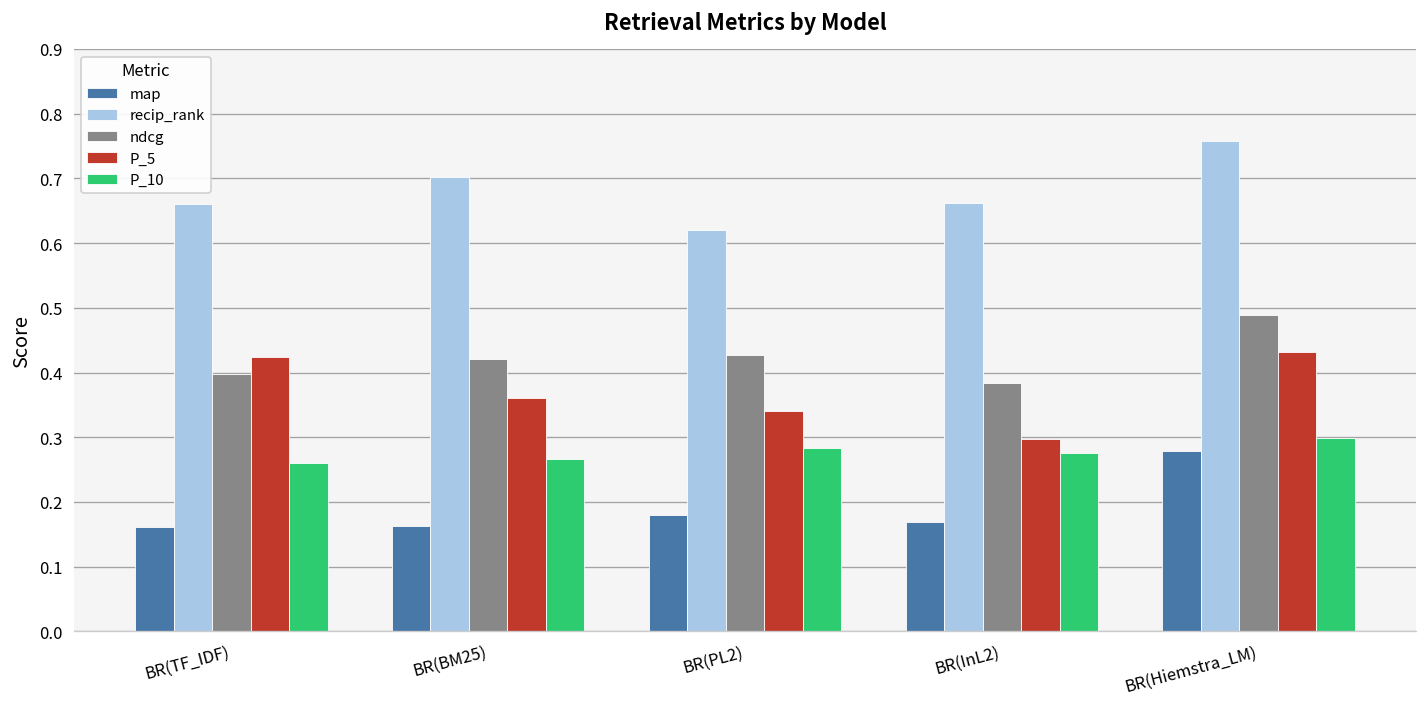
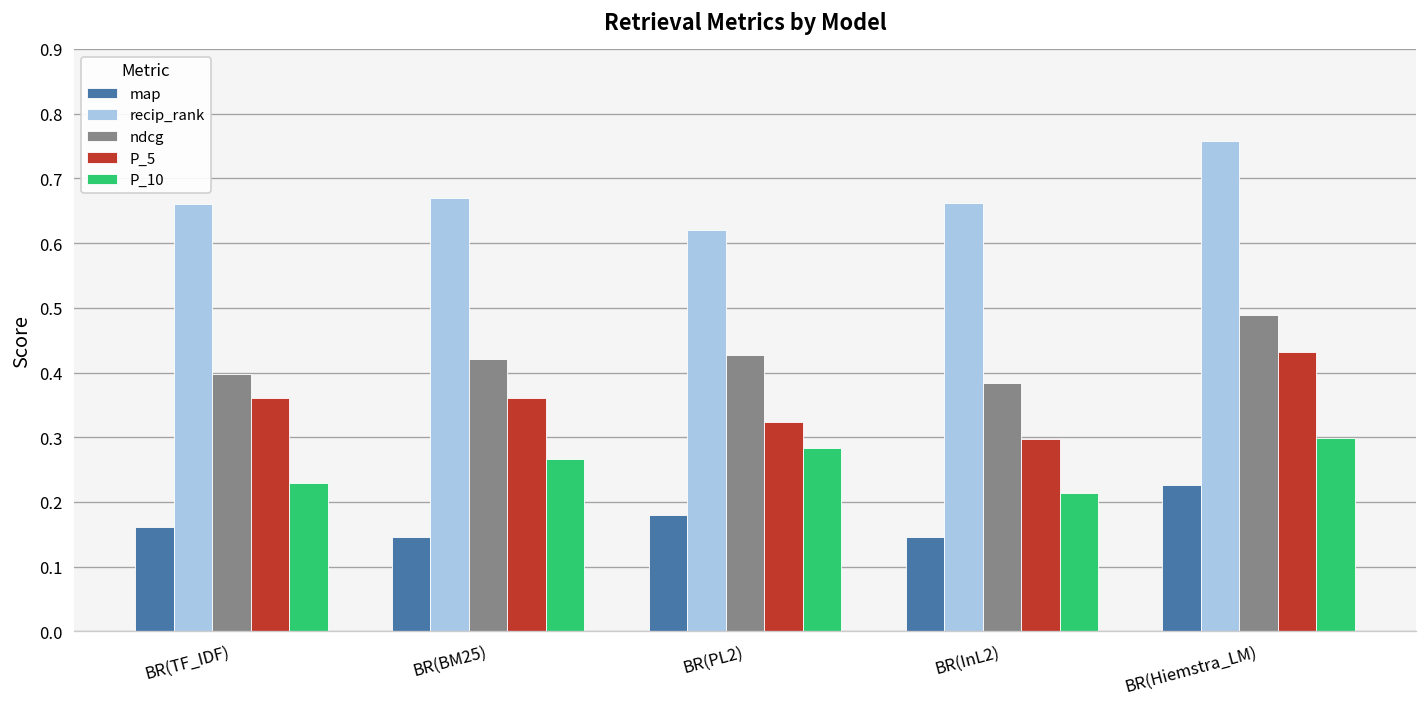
  {
    "map": {
      "BR(TF_IDF)": 0.16,
-     "BR(BM25)": 0.16,
+     "BR(BM25)": 0.15,
      "BR(PL2)": 0.18,
-     "BR(InL2)": 0.17,
-     "BR(Hiemstra_LM)": 0.28
+     "BR(InL2)": 0.15,
+     "BR(Hiemstra_LM)": 0.23
    },
    "recip_rank": {
      "BR(TF_IDF)": 0.66,
-     "BR(BM25)": 0.70,
+     "BR(BM25)": 0.67,
      "BR(PL2)": 0.62,
      "BR(InL2)": 0.66,
      "BR(Hiemstra_LM)": 0.76
    },
    "ndcg": {
      "BR(TF_IDF)": 0.40,
      "BR(BM25)": 0.42,
      "BR(PL2)": 0.43,
      "BR(InL2)": 0.38,
      "BR(Hiemstra_LM)": 0.49
    },
    "P_5": {
-     "BR(TF_IDF)": 0.42,
+     "BR(TF_IDF)": 0.36,
      "BR(BM25)": 0.36,
-     "BR(PL2)": 0.34,
+     "BR(PL2)": 0.32,
      "BR(InL2)": 0.30,
      "BR(Hiemstra_LM)": 0.43
    },
    "P_10": {
-     "BR(TF_IDF)": 0.26,
+     "BR(TF_IDF)": 0.23,
      "BR(BM25)": 0.27,
      "BR(PL2)": 0.28,
-     "BR(InL2)": 0.28,
+     "BR(InL2)": 0.21,
      "BR(Hiemstra_LM)": 0.30
    }
  }
